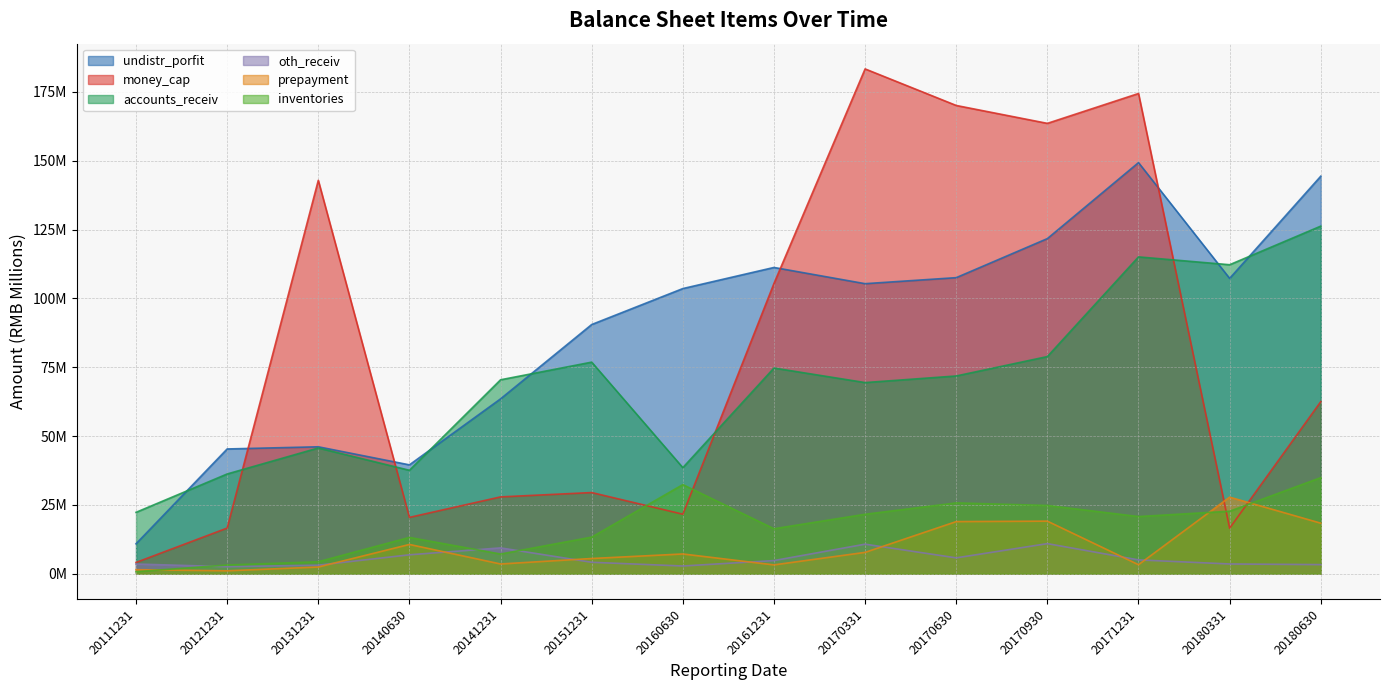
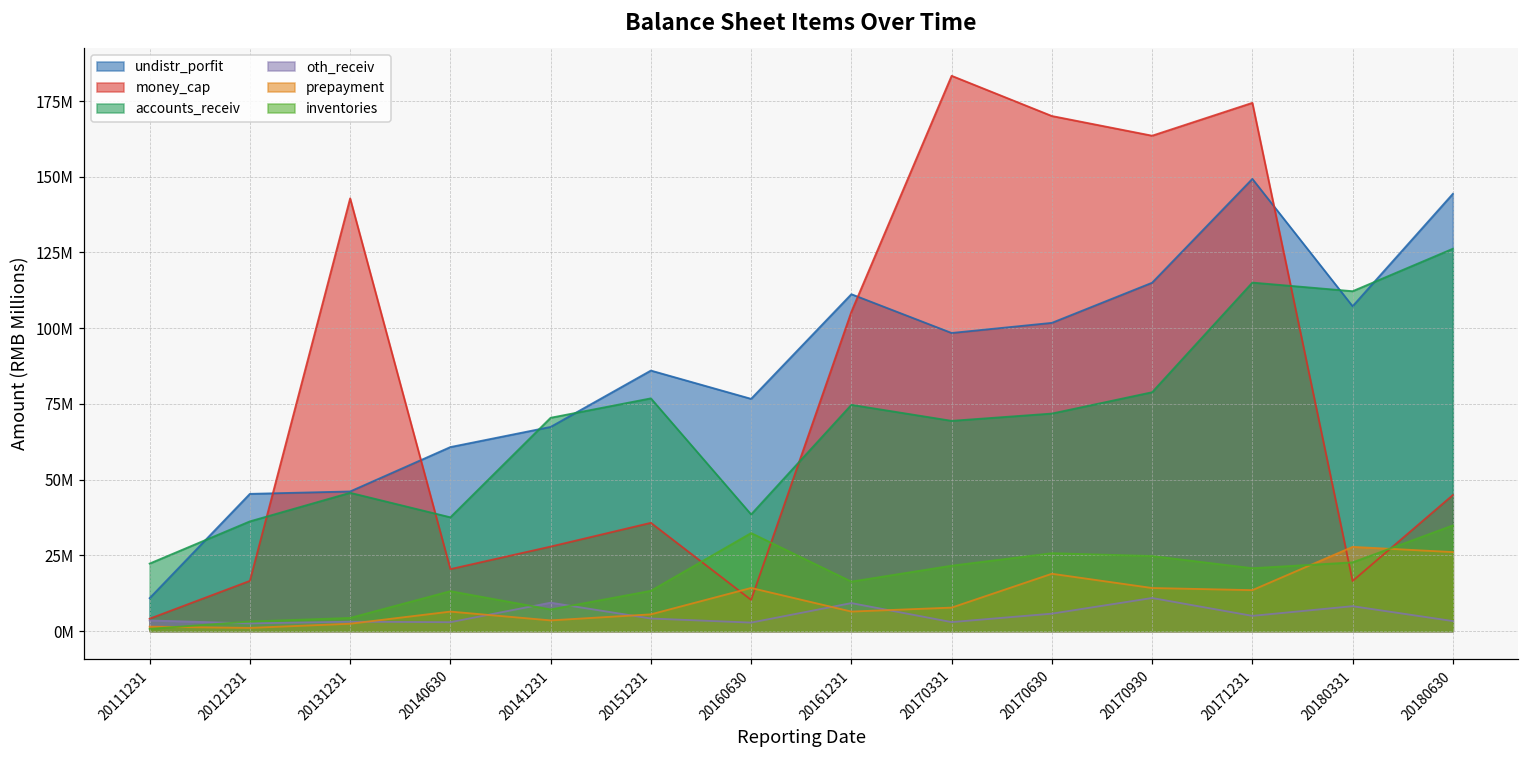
  {
    "undistr_porfit": {
      "20111231": 11000000,
      "20121231": 45000000,
-     "20140630": 40000000,
-     "20141231": 64000000,
-     "20151231": 91000000,
-     "20160630": 104000000,
+     "20140630": 61000000,
+     "20141231": 67000000,
+     "20151231": 86000000,
+     "20160630": 77000000,
      "20161231": 111000000,
-     "20170331": 105000000,
-     "20170630": 108000000,
-     "20170930": 122000000,
+     "20170331": 98000000,
+     "20170630": 102000000,
+     "20170930": 115000000,
      "20171231": 149000000,
      "20180331": 107000000,
      "20180630": 144000000
    },
    "money_cap": {
      "20121231": 17000000,
      "20131231": 143000000,
      "20140630": 20000000,
      "20141231": 28000000,
-     "20151231": 29000000,
-     "20160630": 22000000,
+     "20151231": 36000000,
+     "20160630": 10000000,
      "20161231": 105000000,
      "20170331": 183000000,
      "20170630": 170000000,
      "20170930": 164000000,
      "20171231": 174000000,
      "20180331": 17000000,
-     "20180630": 62000000
+     "20180630": 45000000
    },
    "oth_receiv": {
-     "20140630": 7000000,
+     "20140630": 3000000,
      "20141231": 9000000,
      "20151231": 4000000,
      "20160630": 3000000,
-     "20161231": 5000000,
-     "20170331": 11000000,
+     "20161231": 9000000,
+     "20170331": 3000000,
      "20170630": 6000000,
      "20170930": 11000000,
      "20171231": 5000000,
-     "20180331": 4000000,
+     "20180331": 8000000,
      "20180630": 3000000
    },
    "prepayment": {
      "20121231": 1000000,
-     "20140630": 11000000,
+     "20140630": 6000000,
      "20141231": 4000000,
      "20151231": 6000000,
-     "20160630": 7000000,
-     "20161231": 3000000,
+     "20160630": 14000000,
+     "20161231": 6000000,
      "20170331": 8000000,
      "20170630": 19000000,
-     "20170930": 19000000,
-     "20171231": 3000000,
+     "20170930": 14000000,
+     "20171231": 14000000,
      "20180331": 28000000,
-     "20180630": 18000000
+     "20180630": 26000000
    }
  }
